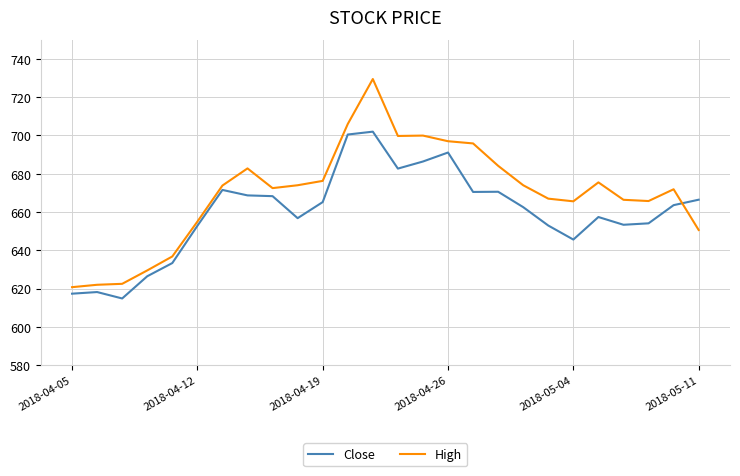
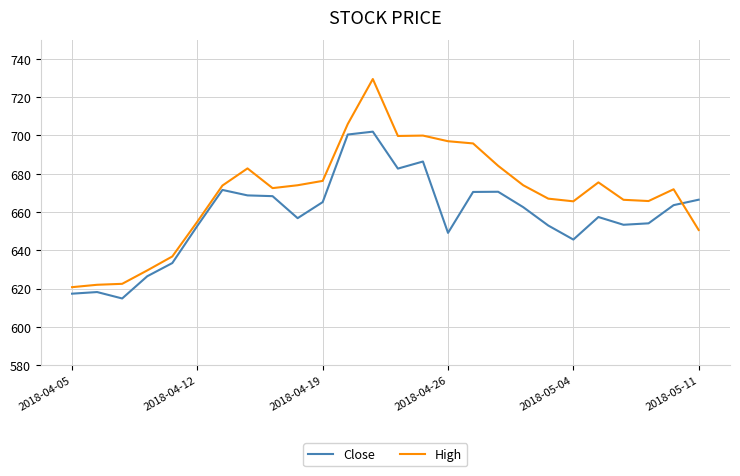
  {
    "Close": {
      "2018-04-05": 617,
      "2018-04-12": 653,
      "2018-04-19": 665,
-     "2018-04-26": 691,
+     "2018-04-26": 649,
      "2018-05-04": 646,
      "2018-05-11": 666
    },
    "High": {
      "2018-04-05": 621,
      "2018-04-12": 655,
      "2018-04-19": 676,
      "2018-04-26": 697,
      "2018-05-04": 666,
      "2018-05-11": 651
    }
  }
